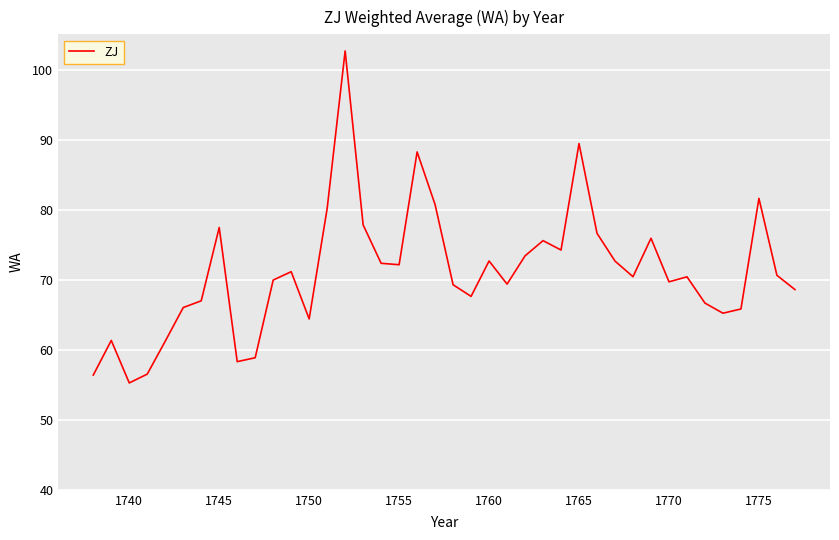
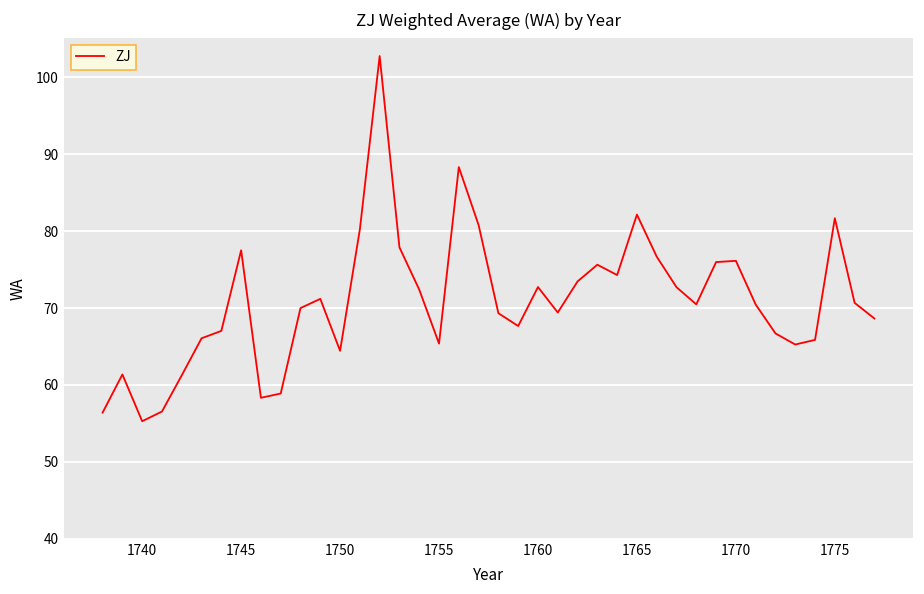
  {
    "1740": 55,
    "1745": 78,
    "1750": 64,
-   "1755": 72,
+   "1755": 65,
    "1760": 73,
-   "1765": 90,
-   "1770": 70,
+   "1765": 82,
+   "1770": 76,
    "1775": 82
  }
